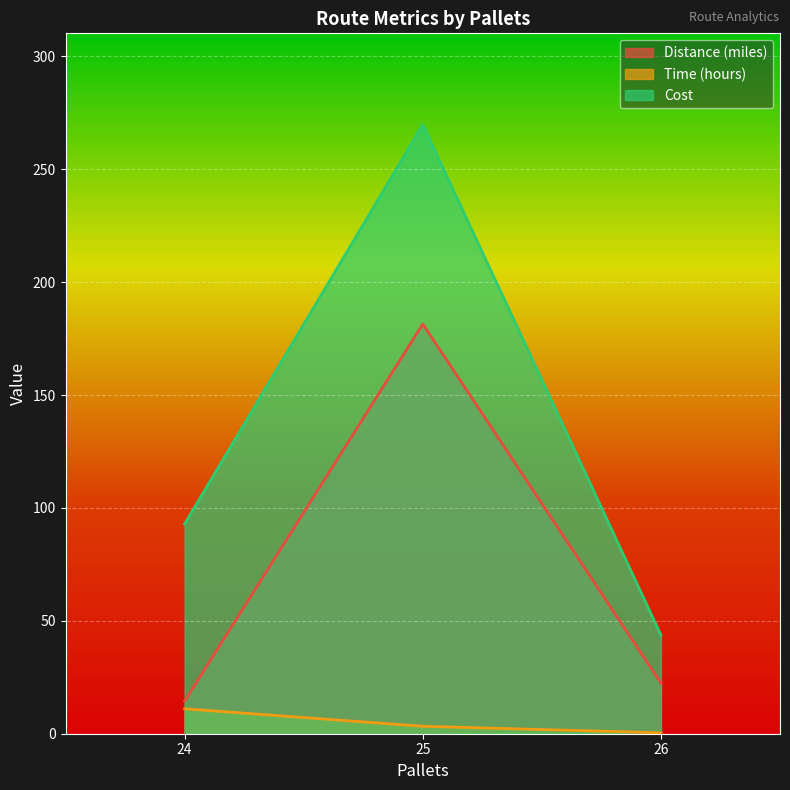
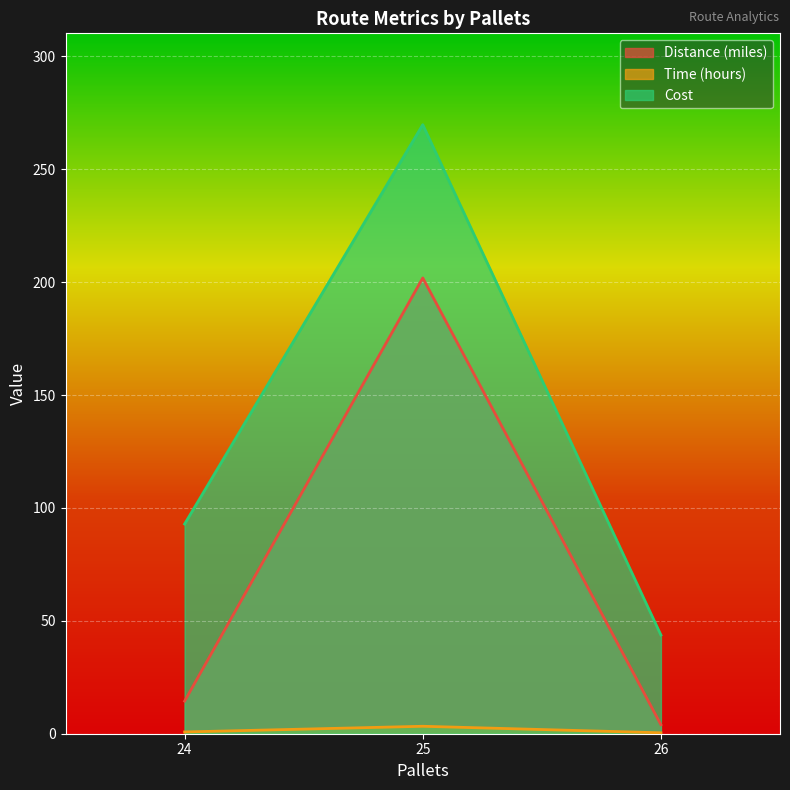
  {
    "Distance (miles)": {
      "24": 14,
-     "25": 182,
-     "26": 22
+     "25": 202,
+     "26": 4
    },
    "Time (hours)": {
-     "24": 11,
+     "24": 1,
      "25": 3,
      "26": 0
    },
    "Cost": {
      "24": 93,
      "25": 270,
      "26": 44
    }
  }
